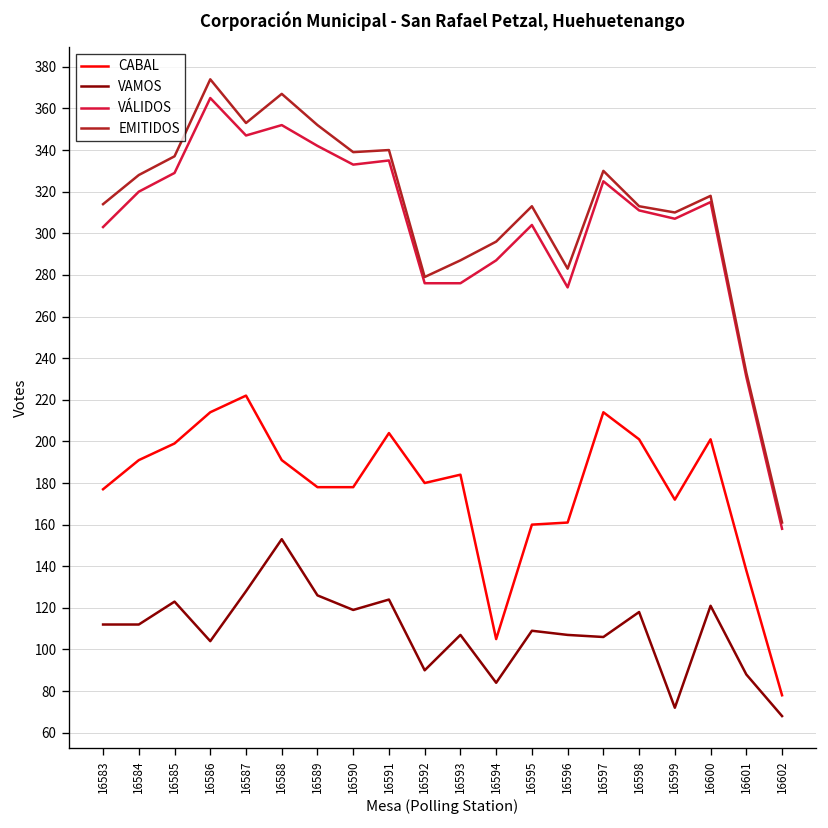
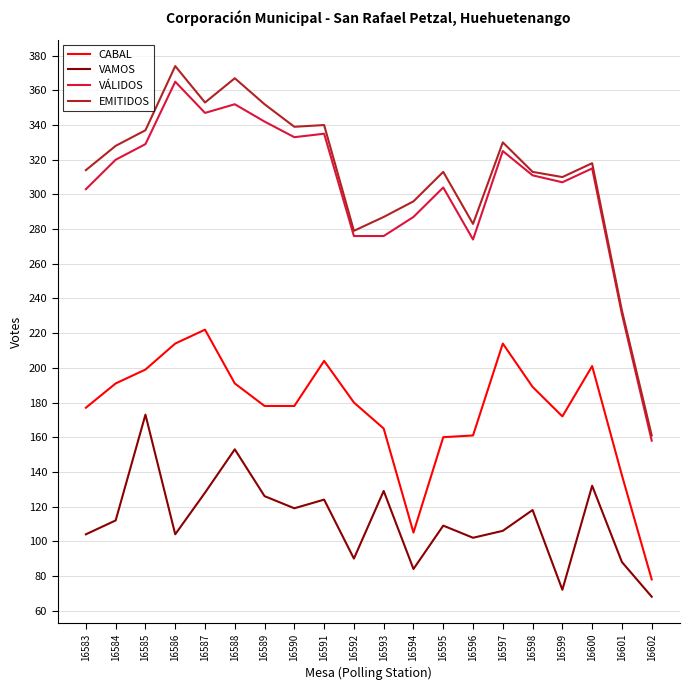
  {
    "CABAL": {
      "16583": 177,
      "16584": 191,
      "16585": 199,
      "16586": 214,
      "16587": 222,
      "16588": 191,
      "16589": 178,
      "16590": 178,
      "16591": 204,
      "16592": 180,
-     "16593": 184,
+     "16593": 165,
      "16594": 105,
      "16595": 160,
      "16596": 161,
      "16597": 214,
-     "16598": 201,
+     "16598": 189,
      "16599": 172,
      "16600": 201,
      "16601": 138,
      "16602": 78
    },
    "VAMOS": {
-     "16583": 112,
+     "16583": 104,
      "16584": 112,
-     "16585": 123,
+     "16585": 173,
      "16586": 104,
      "16587": 128,
      "16588": 153,
      "16589": 126,
      "16590": 119,
      "16591": 124,
      "16592": 90,
-     "16593": 107,
+     "16593": 129,
      "16594": 84,
      "16595": 109,
-     "16596": 107,
+     "16596": 102,
      "16597": 106,
      "16598": 118,
      "16599": 72,
-     "16600": 121,
+     "16600": 132,
      "16601": 88,
      "16602": 68
    }
  }
